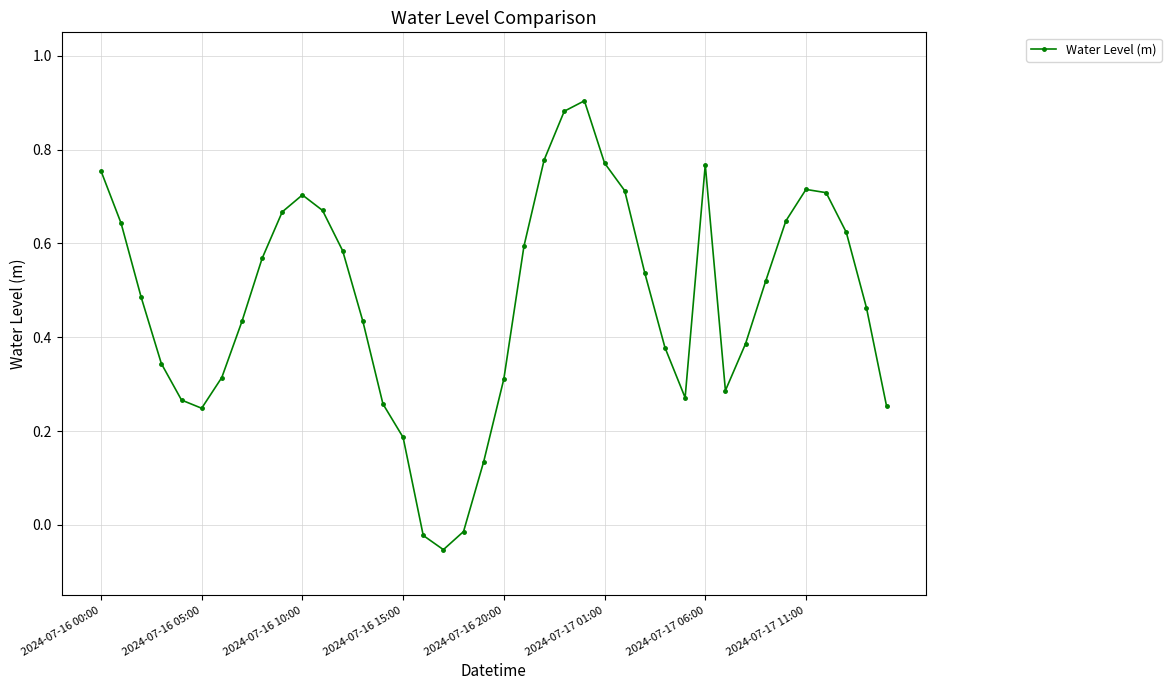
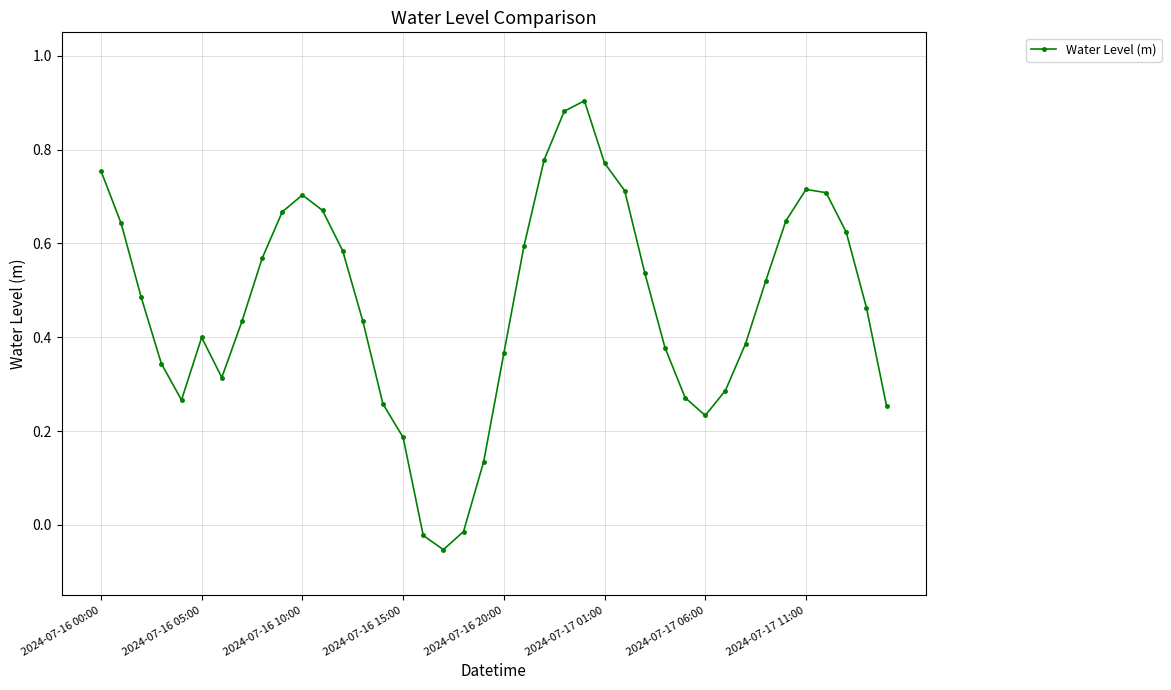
  {
    "2024-07-16 00:00": 0.75,
-   "2024-07-16 05:00": 0.25,
+   "2024-07-16 05:00": 0.40,
    "2024-07-16 10:00": 0.70,
    "2024-07-16 15:00": 0.19,
-   "2024-07-16 20:00": 0.31,
+   "2024-07-16 20:00": 0.37,
    "2024-07-17 01:00": 0.77,
-   "2024-07-17 06:00": 0.77,
+   "2024-07-17 06:00": 0.23,
    "2024-07-17 11:00": 0.72
  }
